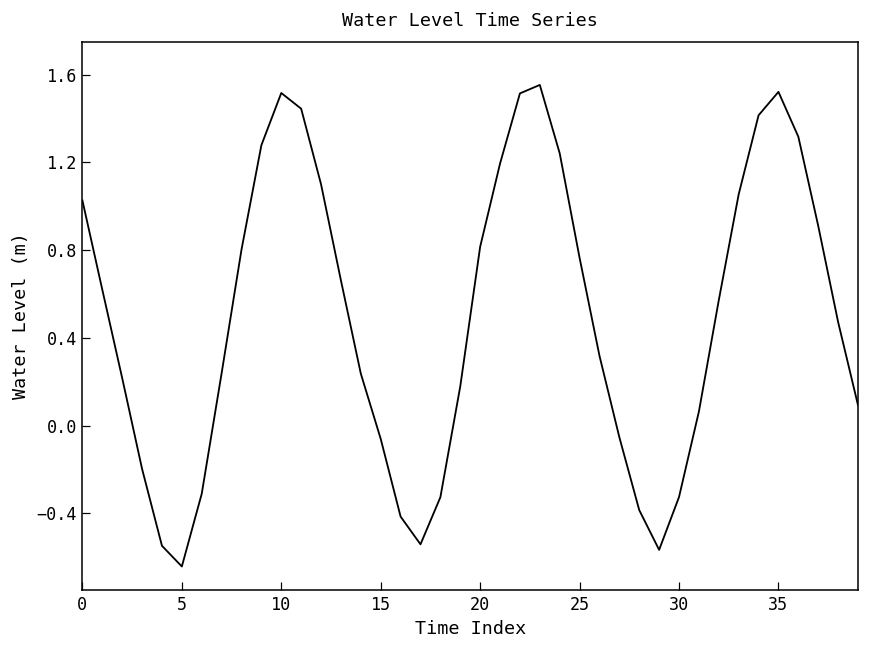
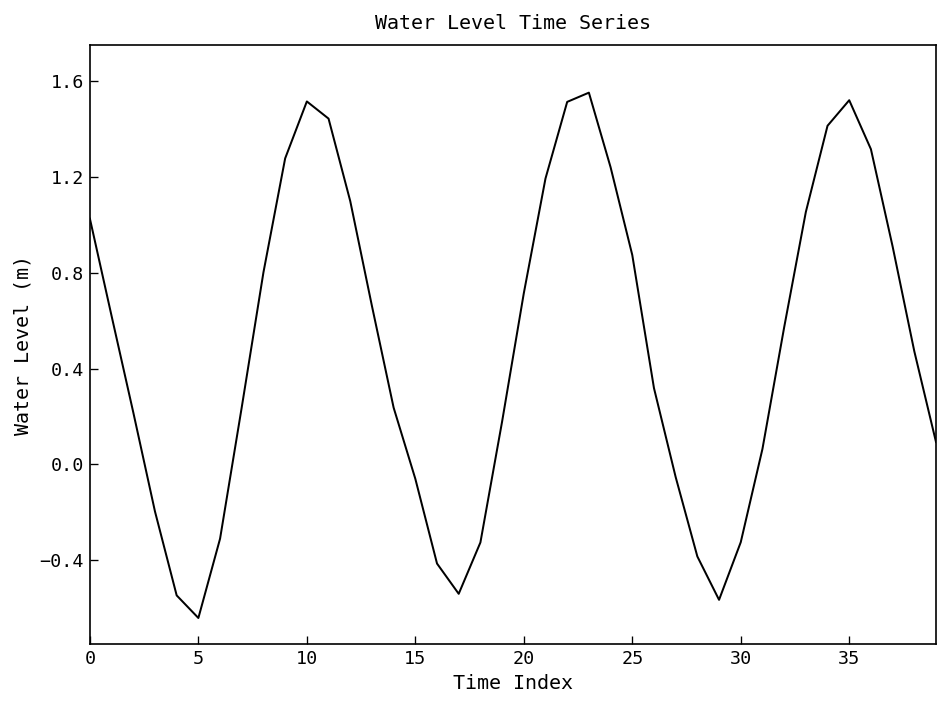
  {
    "0": 1.03,
    "5": -0.64,
    "10": 1.52,
    "15": -0.06,
-   "20": 0.82,
-   "25": 0.76,
+   "20": 0.71,
+   "25": 0.87,
    "30": -0.33,
    "35": 1.52
  }
